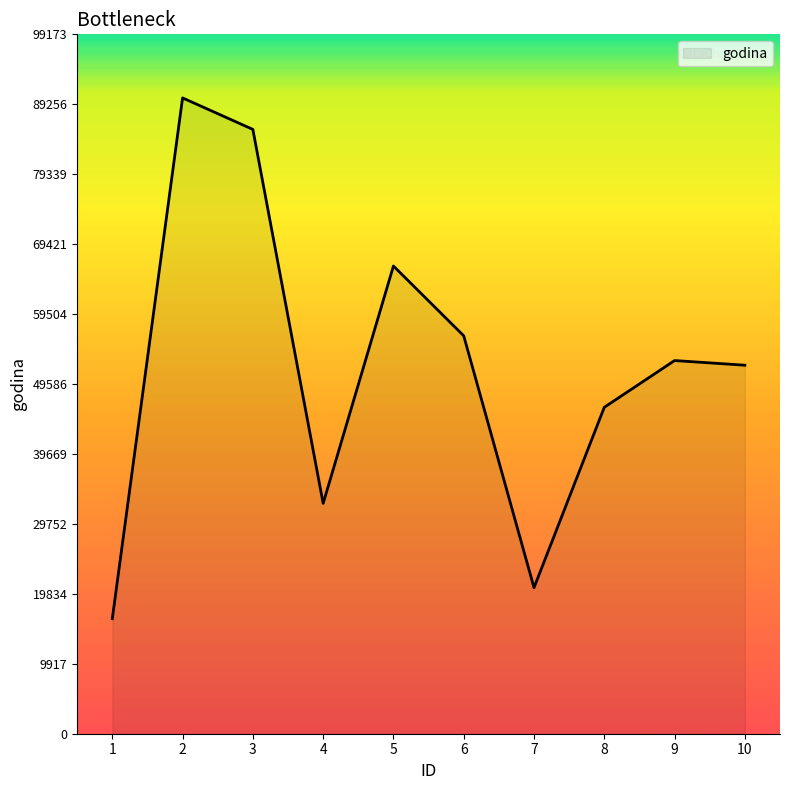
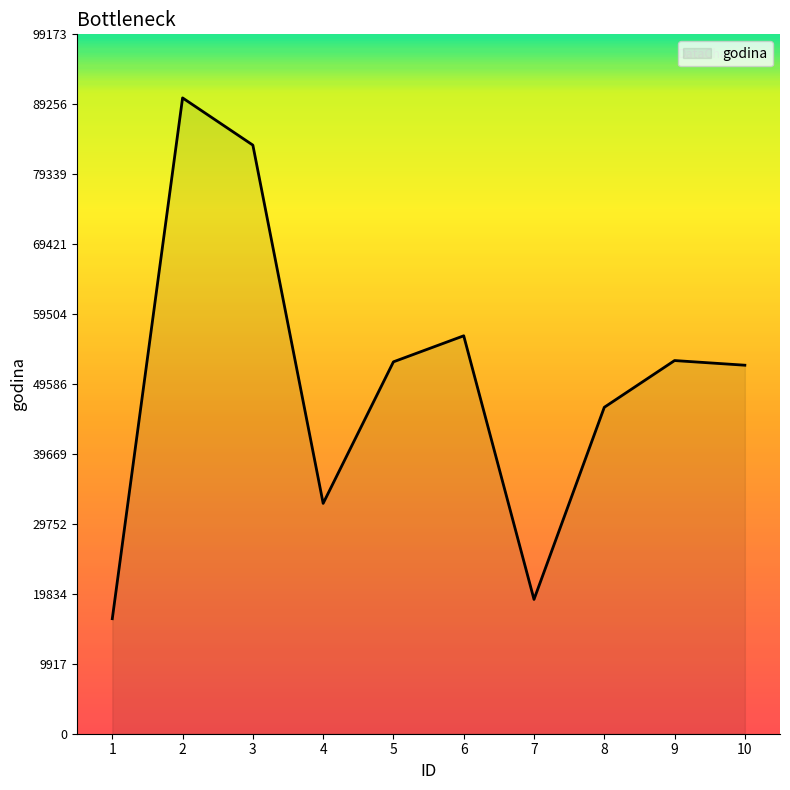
  {
    "1": 16000,
    "2": 90000,
-   "3": 86000,
+   "3": 83000,
    "4": 33000,
-   "5": 66000,
+   "5": 53000,
    "6": 56000,
-   "7": 21000,
+   "7": 19000,
    "8": 46000,
    "9": 53000,
    "10": 52000
  }
